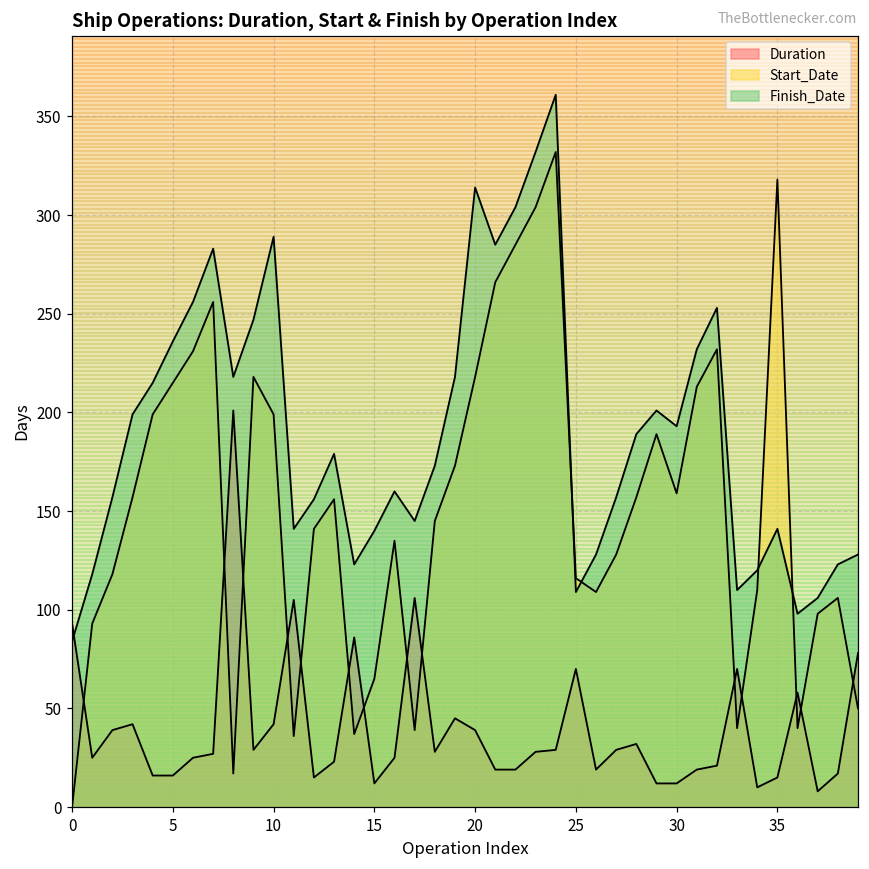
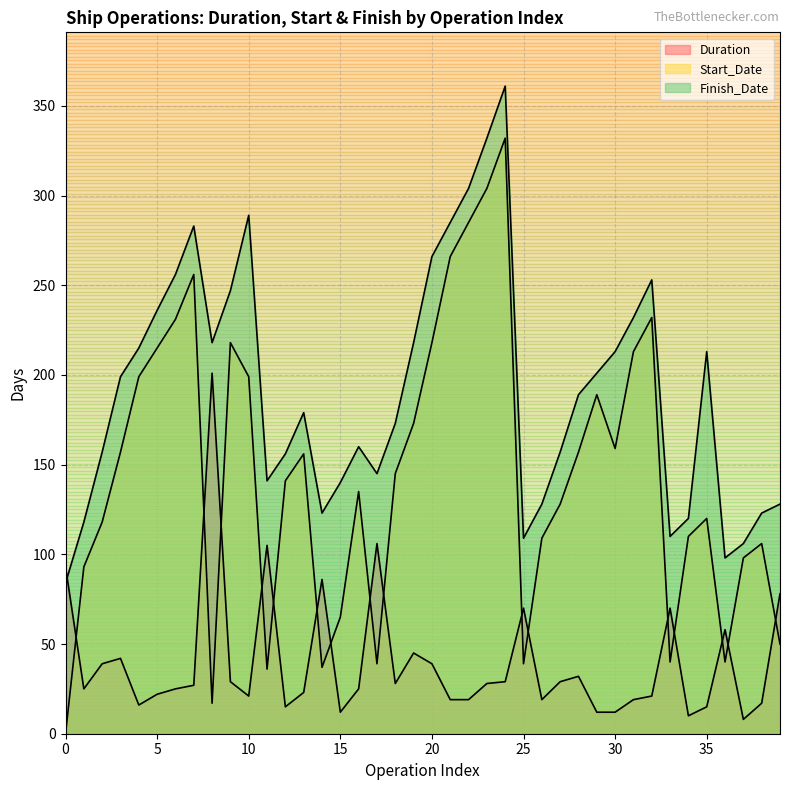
  {
    "Duration": {
      "0": 93,
-     "5": 16,
-     "10": 42,
+     "5": 22,
+     "10": 21,
      "15": 12,
      "20": 39,
      "25": 70,
      "30": 12,
      "35": 15
    },
    "Start_Date": {
      "5": 215,
      "10": 199,
      "15": 65,
      "20": 218,
-     "25": 116,
+     "25": 39,
      "30": 159,
-     "35": 318
+     "35": 120
    },
    "Finish_Date": {
      "0": 84,
      "5": 236,
      "10": 289,
      "15": 140,
-     "20": 314,
+     "20": 266,
      "25": 109,
-     "30": 193,
-     "35": 141
+     "30": 213,
+     "35": 213
    }
  }
